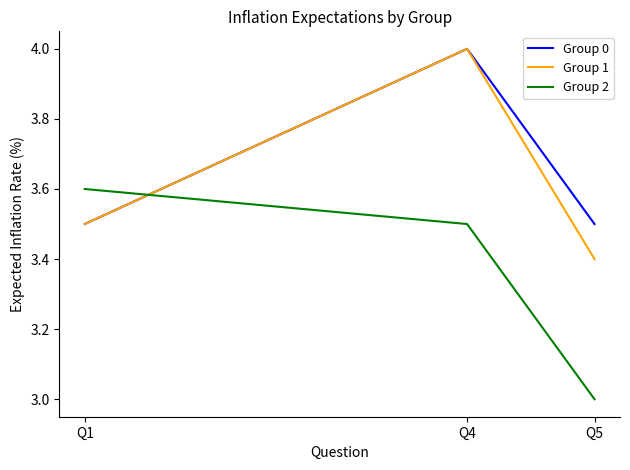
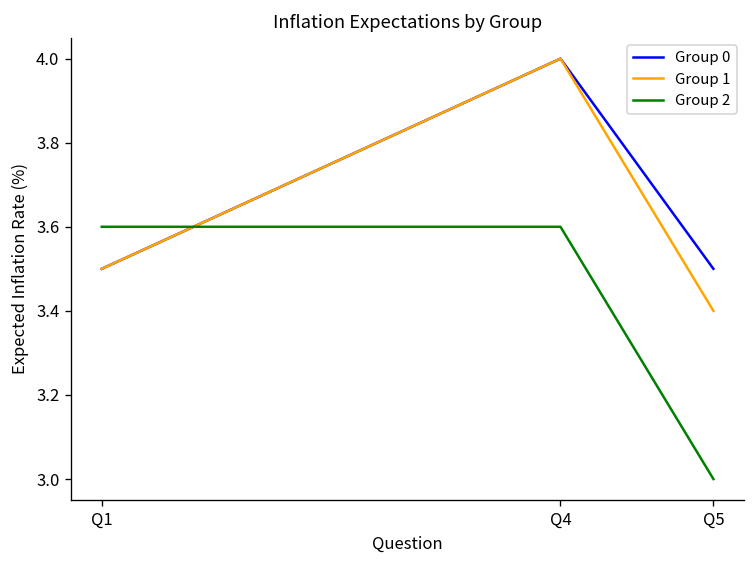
  {
    "Group 0": {
      "Q5": 3.5
    },
    "Group 1": {
      "Q5": 3.4
    },
    "Group 2": {
      "Q1": 3.6,
-     "Q4": 3.5,
+     "Q4": 3.6,
      "Q5": 3.0
    }
  }
